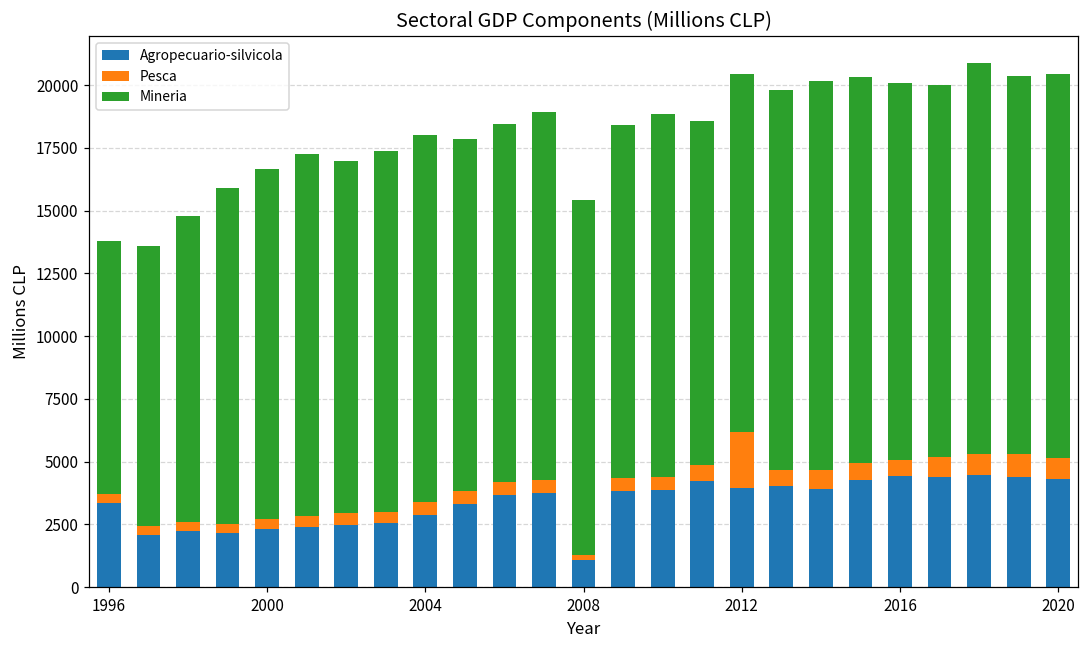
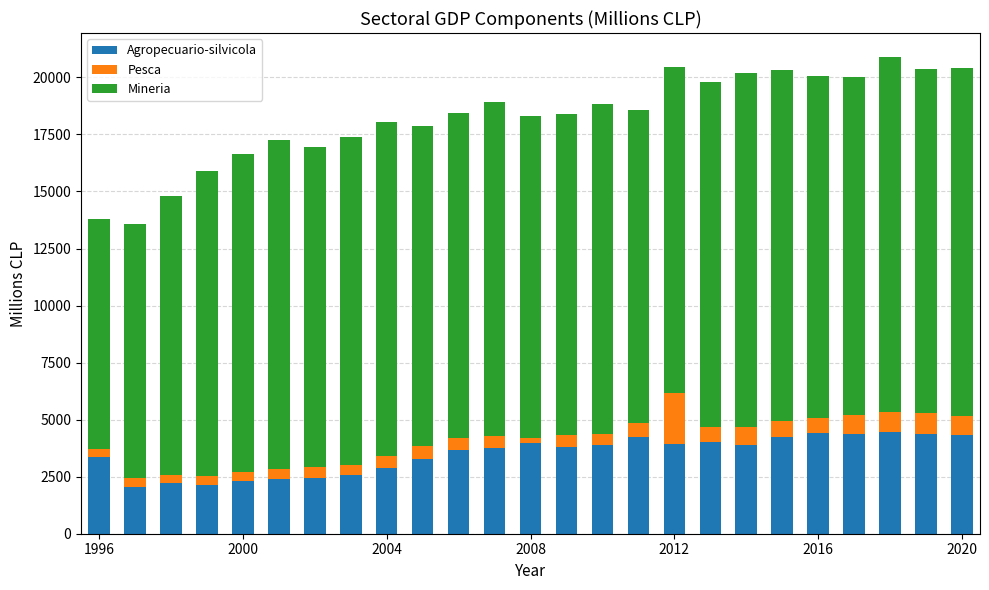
  {
    "Agropecuario-silvicola": {
      "1996": 3400,
      "2000": 2300,
      "2004": 2900,
-     "2008": 1100,
+     "2008": 4000,
      "2012": 3900,
      "2016": 4400,
      "2020": 4300
    },
    "Pesca": {
      "1996": 300,
      "2000": 400,
      "2004": 500,
      "2008": 200,
      "2012": 2200,
      "2016": 700,
      "2020": 800
    },
    "Mineria": {
      "1996": 10100,
      "2000": 13900,
      "2004": 14600,
      "2008": 14100,
      "2012": 14300,
      "2016": 15000,
      "2020": 15300
    }
  }
